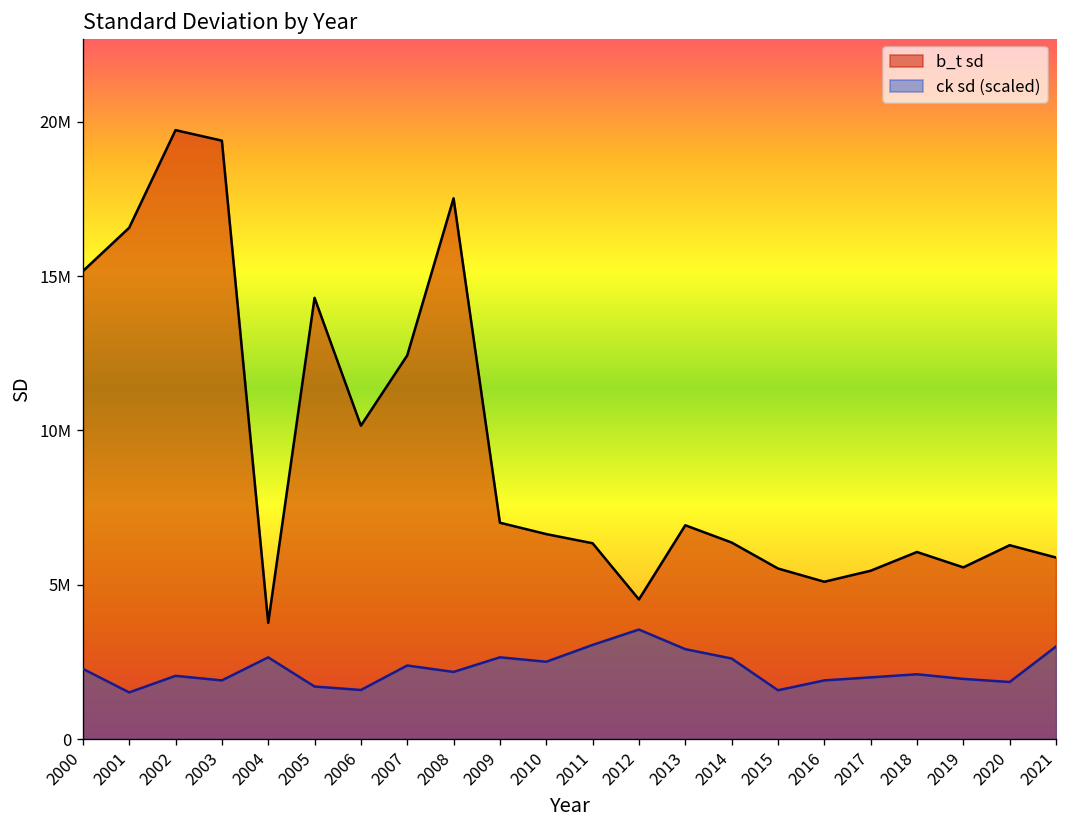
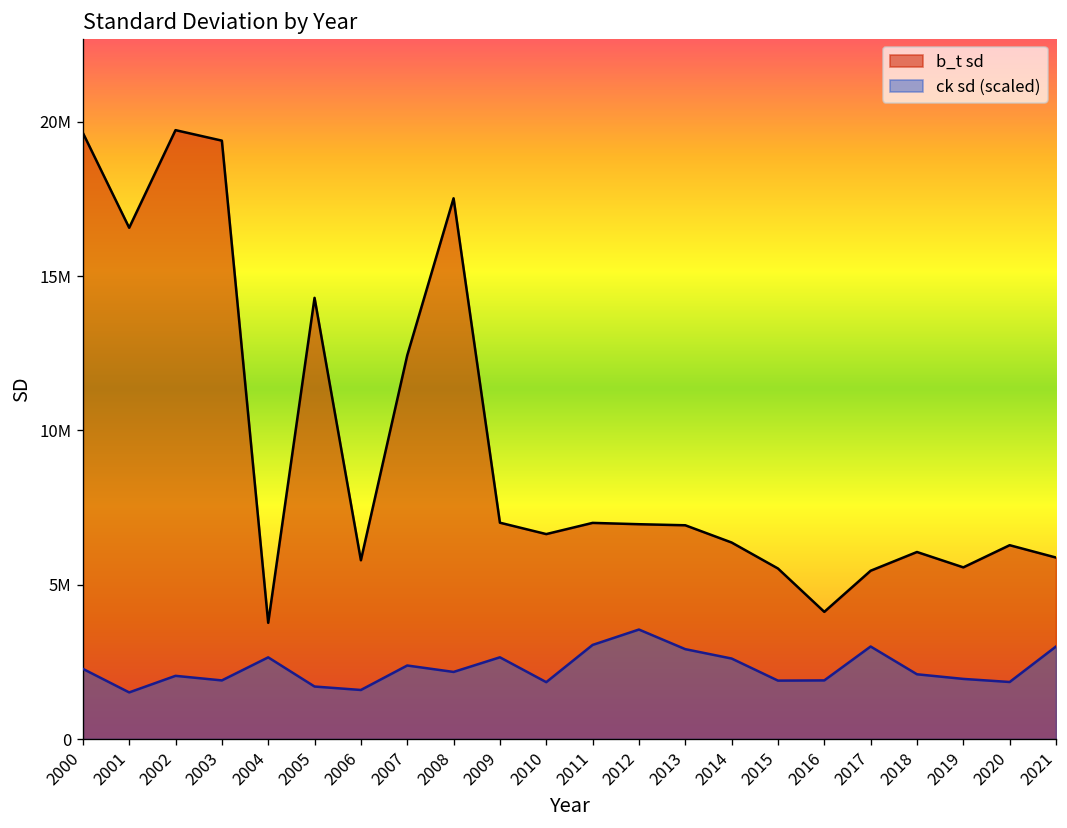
  {
    "b_t sd": {
-     "2000": 15200000,
+     "2000": 19600000,
      "2001": 16600000,
      "2002": 19700000,
      "2003": 19400000,
      "2004": 3800000,
      "2005": 14300000,
-     "2006": 10200000,
+     "2006": 5800000,
      "2007": 12400000,
      "2008": 17500000,
      "2009": 7000000,
      "2010": 6600000,
-     "2011": 6300000,
-     "2012": 4500000,
+     "2011": 7000000,
+     "2012": 7000000,
      "2013": 6900000,
      "2014": 6400000,
      "2015": 5500000,
-     "2016": 5100000,
+     "2016": 4100000,
      "2017": 5500000,
      "2018": 6100000,
      "2019": 5600000,
      "2020": 6300000,
      "2021": 5900000
    },
    "ck sd (scaled)": {
      "2000": 2300000,
      "2001": 1500000,
      "2002": 2000000,
      "2003": 1900000,
      "2004": 2600000,
      "2005": 1700000,
      "2006": 1600000,
      "2007": 2400000,
      "2008": 2200000,
      "2009": 2700000,
-     "2010": 2500000,
+     "2010": 1800000,
      "2011": 3100000,
      "2012": 3500000,
      "2013": 2900000,
      "2014": 2600000,
-     "2015": 1600000,
+     "2015": 1900000,
      "2016": 1900000,
-     "2017": 2000000,
+     "2017": 3000000,
      "2018": 2100000,
      "2019": 2000000,
      "2020": 1900000,
      "2021": 3000000
    }
  }
